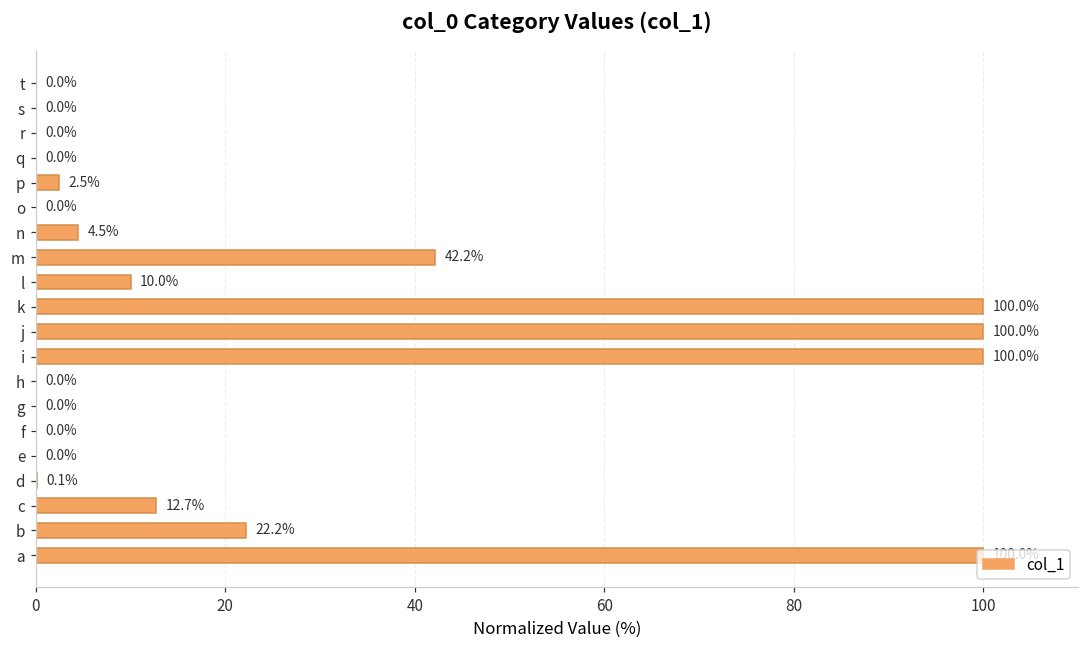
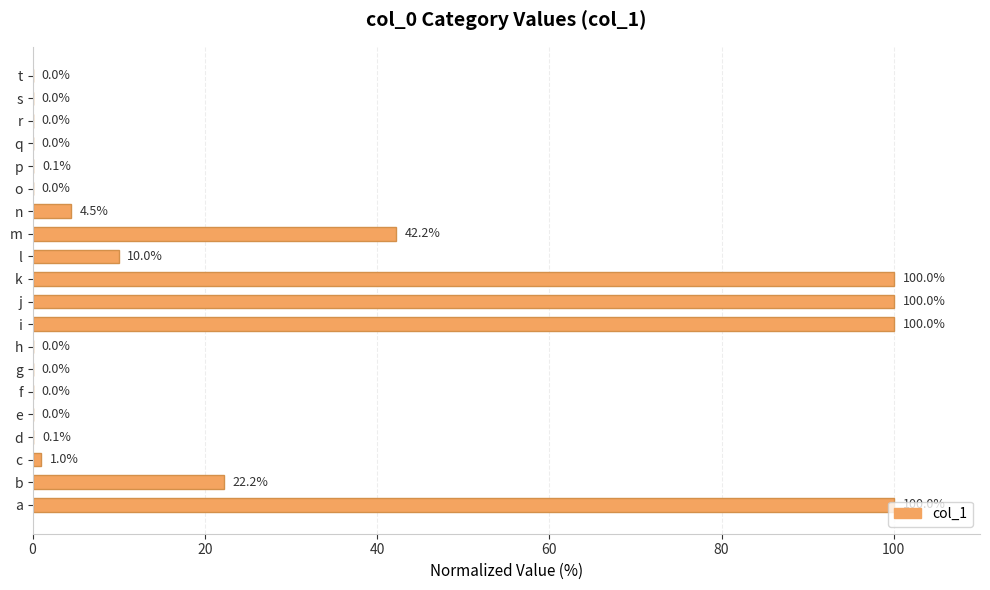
  {
    "t": "0.0%",
    "s": "0.0%",
    "r": "0.0%",
    "q": "0.0%",
-   "p": "2.5%",
+   "p": "0.1%",
    "o": "0.0%",
    "n": "4.5%",
    "m": "42.2%",
    "l": "10.0%",
    "k": "100.0%",
    "j": "100.0%",
    "i": "100.0%",
    "h": "0.0%",
    "g": "0.0%",
    "f": "0.0%",
    "e": "0.0%",
    "d": "0.1%",
-   "c": "12.7%",
+   "c": "1.0%",
    "b": "22.2%"
  }
